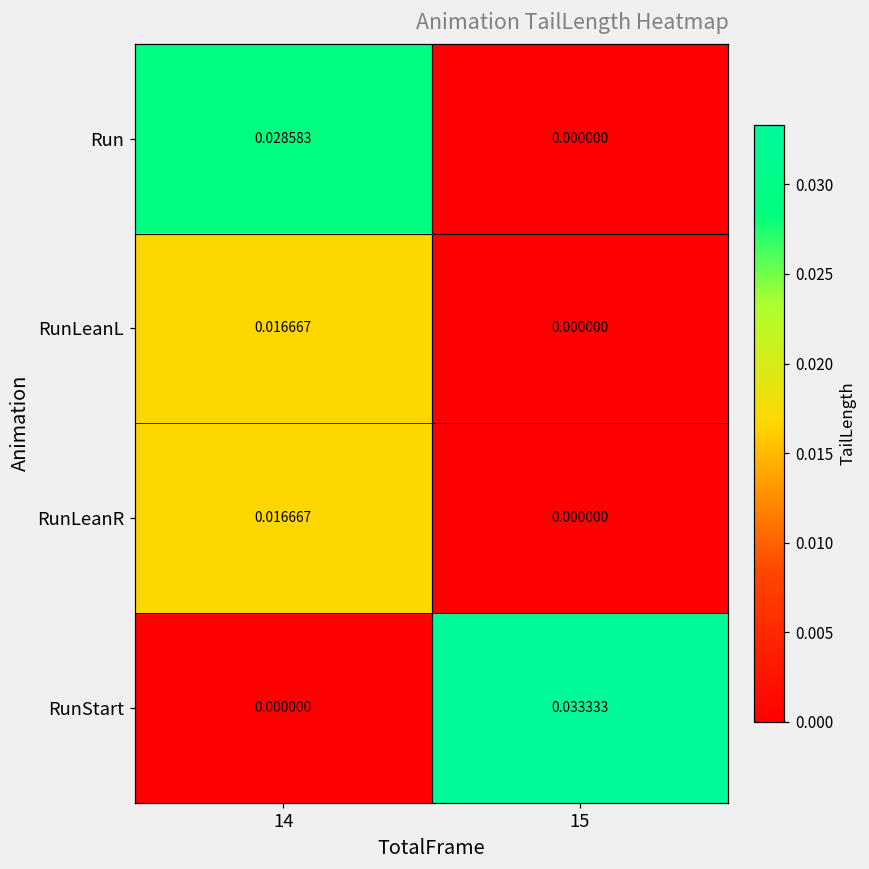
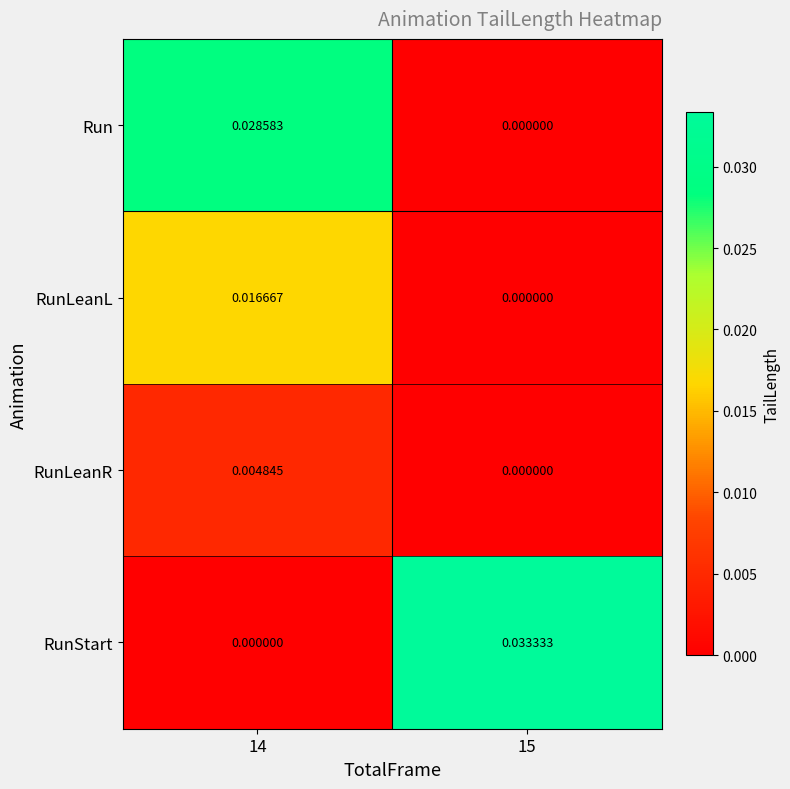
  {
    "Run": {
      "14": 0.028583,
      "15": 0.000000
    },
    "RunLeanL": {
      "14": 0.016667,
      "15": 0.000000
    },
    "RunLeanR": {
-     "14": 0.016667,
+     "14": 0.004845,
      "15": 0.000000
    },
    "RunStart": {
      "14": 0.000000,
      "15": 0.033333
    }
  }
